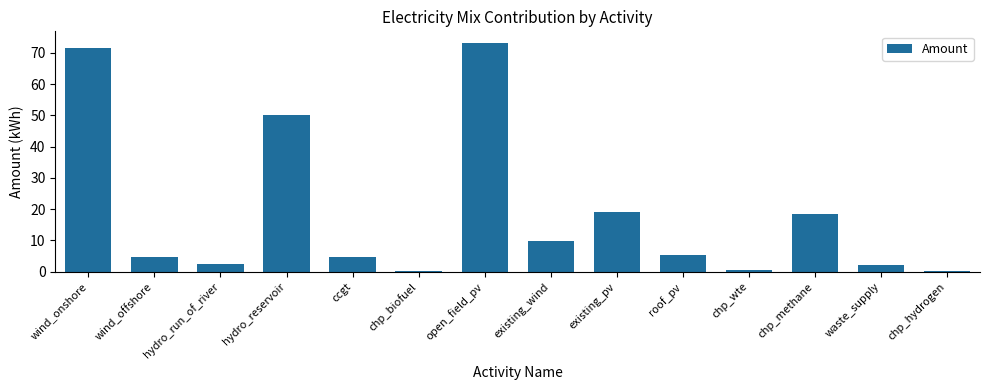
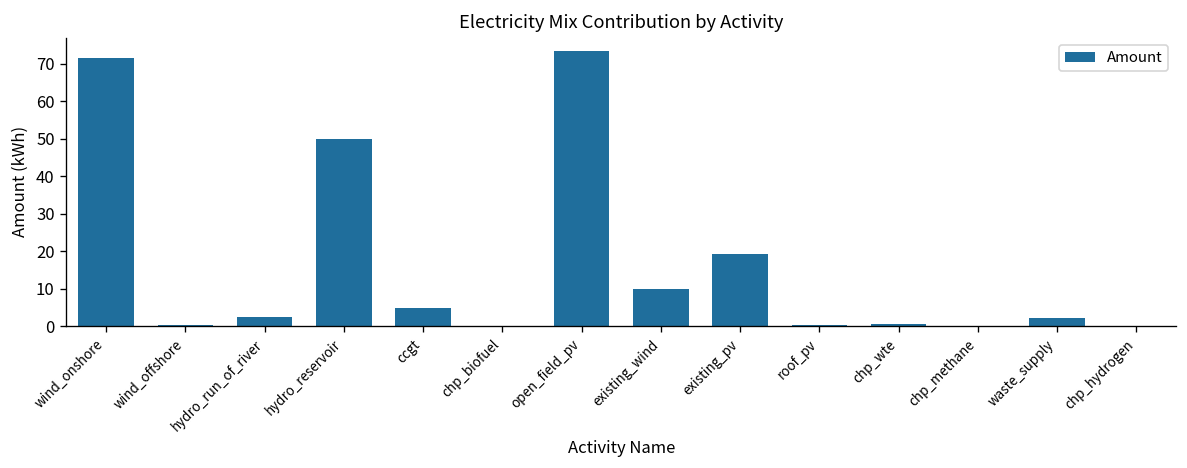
  {
    "wind_onshore": 72,
-   "wind_offshore": 5,
+   "wind_offshore": 0,
    "hydro_run_of_river": 3,
    "hydro_reservoir": 50,
    "ccgt": 5,
    "open_field_pv": 73,
    "existing_wind": 10,
    "existing_pv": 19,
-   "roof_pv": 5,
-   "chp_methane": 19,
+   "roof_pv": 0,
+   "chp_methane": 0,
    "waste_supply": 2
  }
